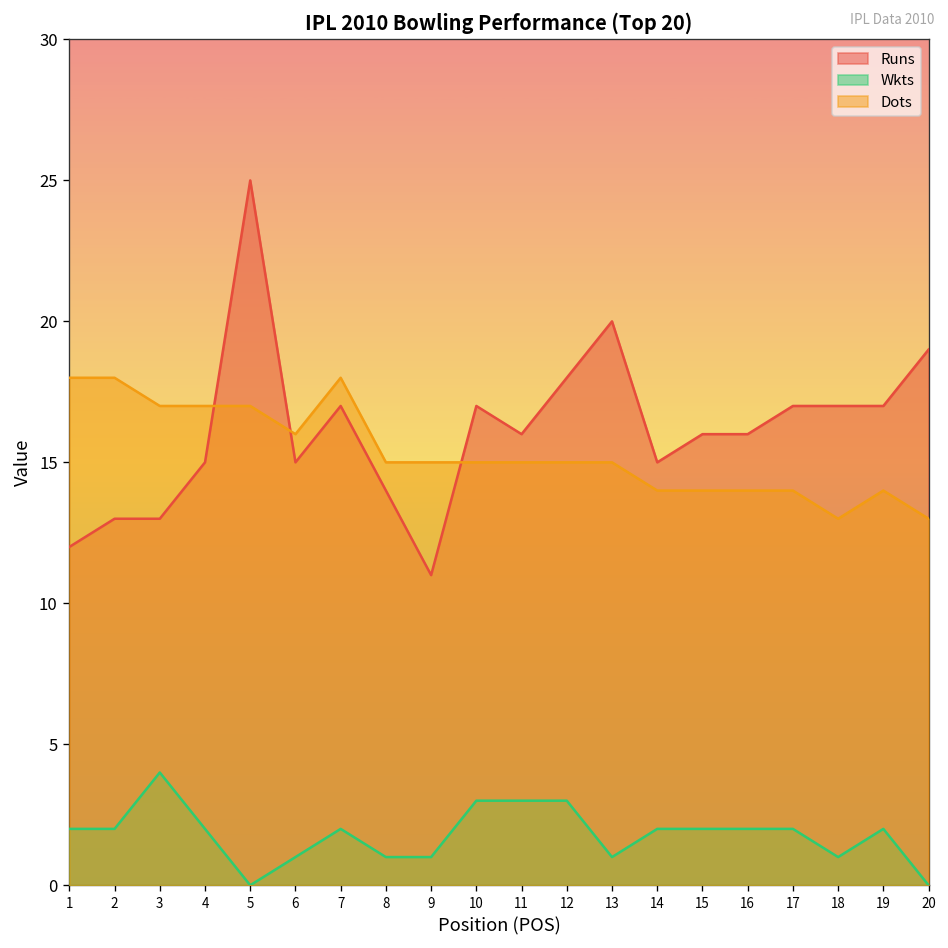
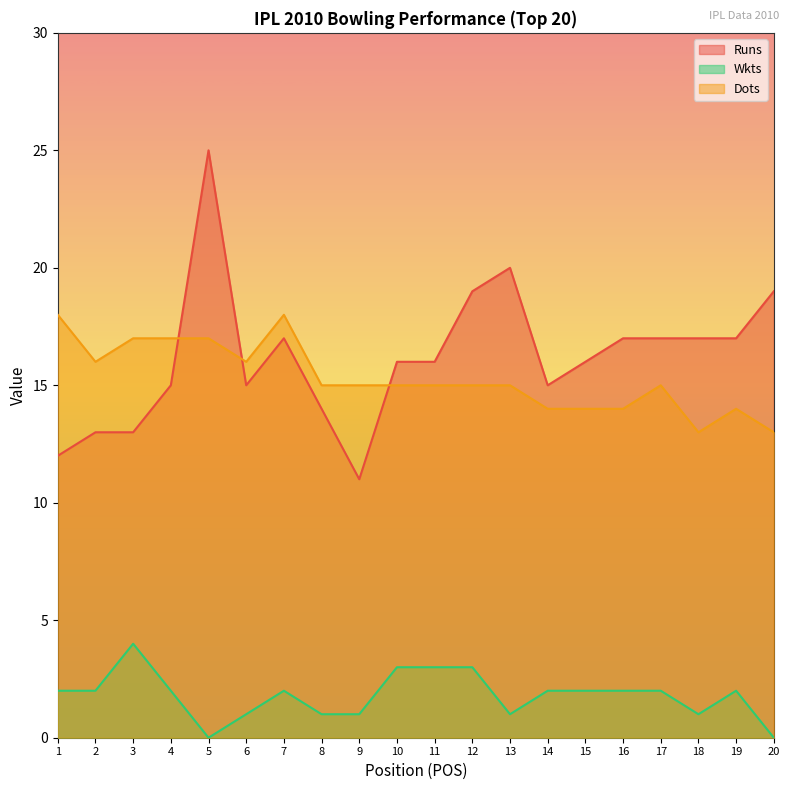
  {
    "Runs": {
      "1": 12,
      "2": 13,
      "3": 13,
      "4": 15,
      "5": 25,
      "6": 15,
      "7": 17,
      "8": 14,
      "9": 11,
-     "10": 17,
+     "10": 16,
      "11": 16,
-     "12": 18,
+     "12": 19,
      "13": 20,
      "14": 15,
      "15": 16,
-     "16": 16,
+     "16": 17,
      "17": 17,
      "18": 17,
      "19": 17,
      "20": 19
    },
    "Wkts": {
      "1": 2,
      "2": 2,
      "3": 4,
      "4": 2,
      "5": 0,
      "6": 1,
      "7": 2,
      "8": 1,
      "9": 1,
      "10": 3,
      "11": 3,
      "12": 3,
      "13": 1,
      "14": 2,
      "15": 2,
      "16": 2,
      "17": 2,
      "18": 1,
      "19": 2,
      "20": 0
    },
    "Dots": {
      "1": 18,
-     "2": 18,
+     "2": 16,
      "3": 17,
      "4": 17,
      "5": 17,
      "6": 16,
      "7": 18,
      "8": 15,
      "9": 15,
      "10": 15,
      "11": 15,
      "12": 15,
      "13": 15,
      "14": 14,
      "15": 14,
      "16": 14,
-     "17": 14,
+     "17": 15,
      "18": 13,
      "19": 14,
      "20": 13
    }
  }
